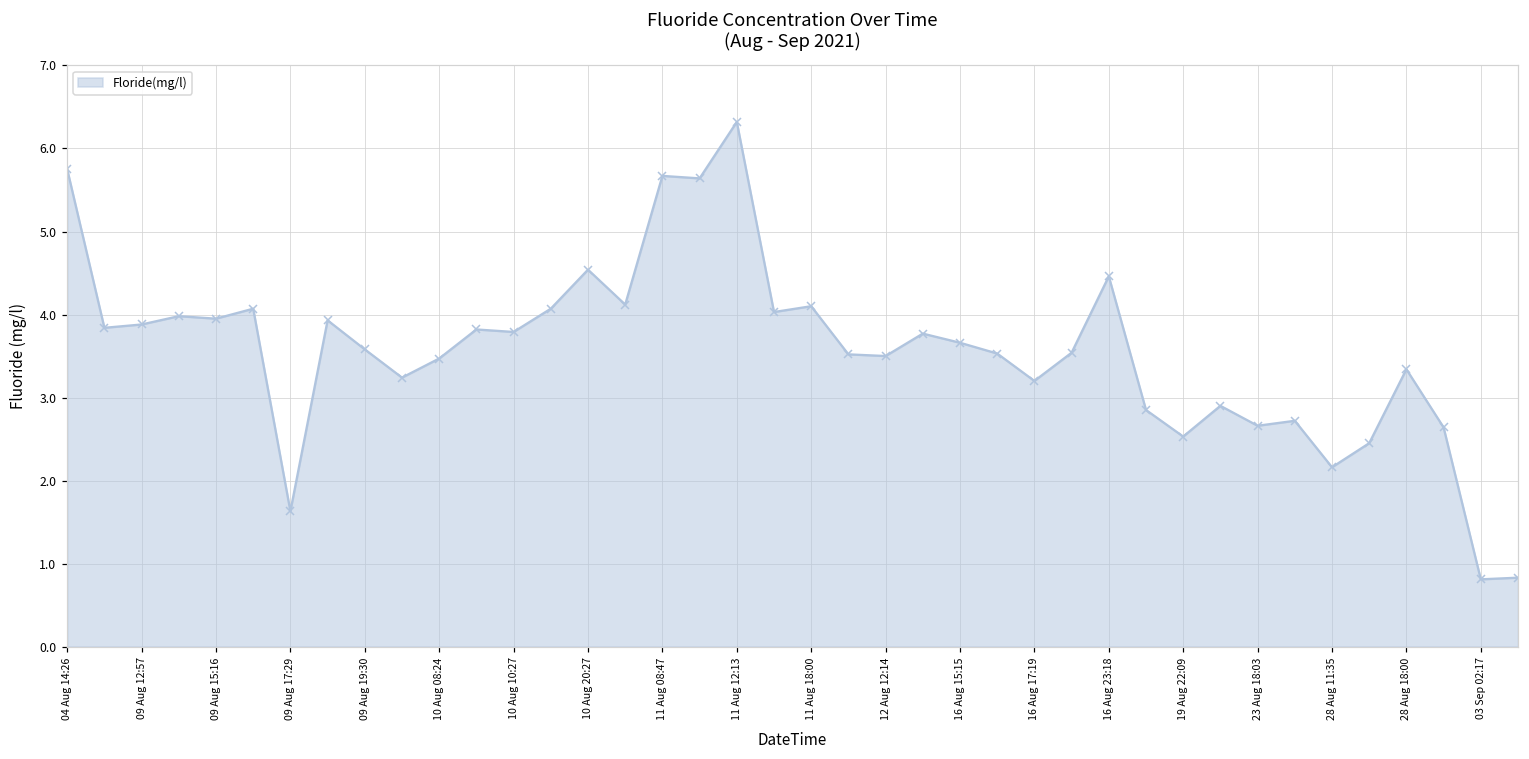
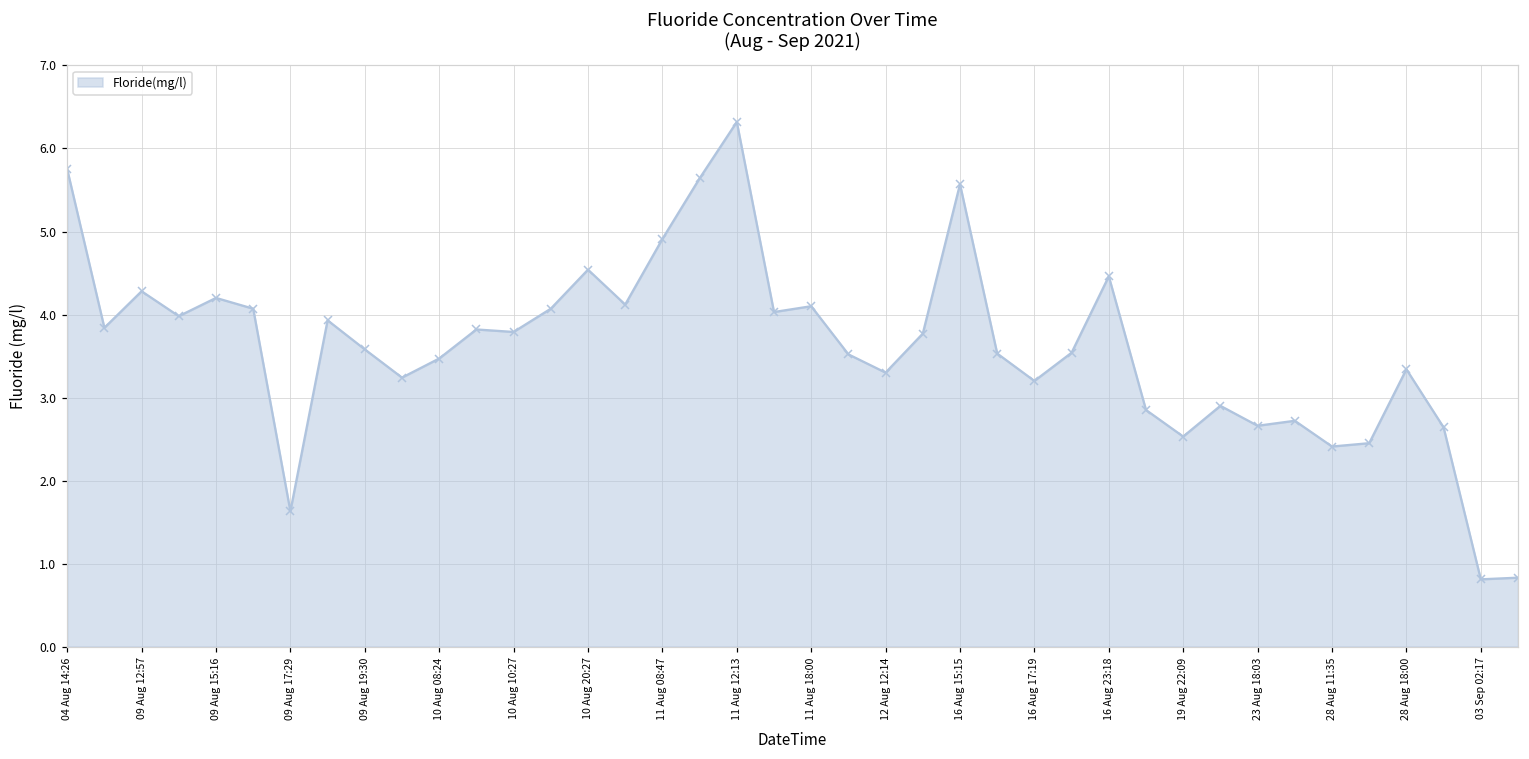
  {
    "04 Aug 14:26": 5.8,
-   "09 Aug 12:57": 3.9,
-   "09 Aug 15:16": 4.0,
+   "09 Aug 12:57": 4.3,
+   "09 Aug 15:16": 4.2,
    "09 Aug 17:29": 1.6,
    "09 Aug 19:30": 3.6,
    "10 Aug 08:24": 3.5,
    "10 Aug 10:27": 3.8,
    "10 Aug 20:27": 4.5,
-   "11 Aug 08:47": 5.7,
+   "11 Aug 08:47": 4.9,
    "11 Aug 12:13": 6.3,
    "11 Aug 18:00": 4.1,
-   "12 Aug 12:14": 3.5,
-   "16 Aug 15:15": 3.7,
+   "12 Aug 12:14": 3.3,
+   "16 Aug 15:15": 5.6,
    "16 Aug 17:19": 3.2,
    "16 Aug 23:18": 4.5,
    "19 Aug 22:09": 2.5,
    "23 Aug 18:03": 2.7,
-   "28 Aug 11:35": 2.2,
+   "28 Aug 11:35": 2.4,
    "28 Aug 18:00": 3.3,
    "03 Sep 02:17": 0.8
  }
